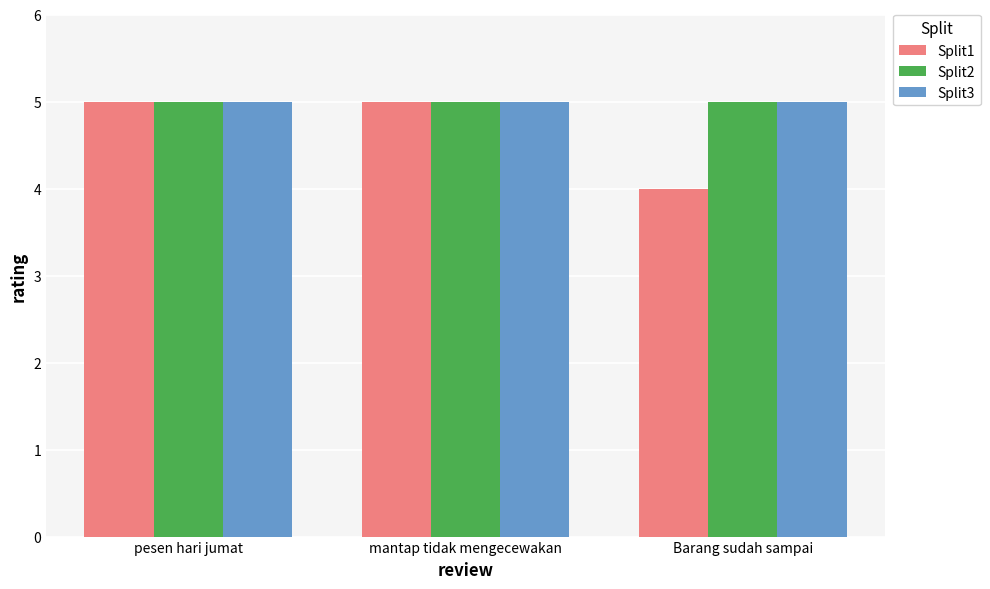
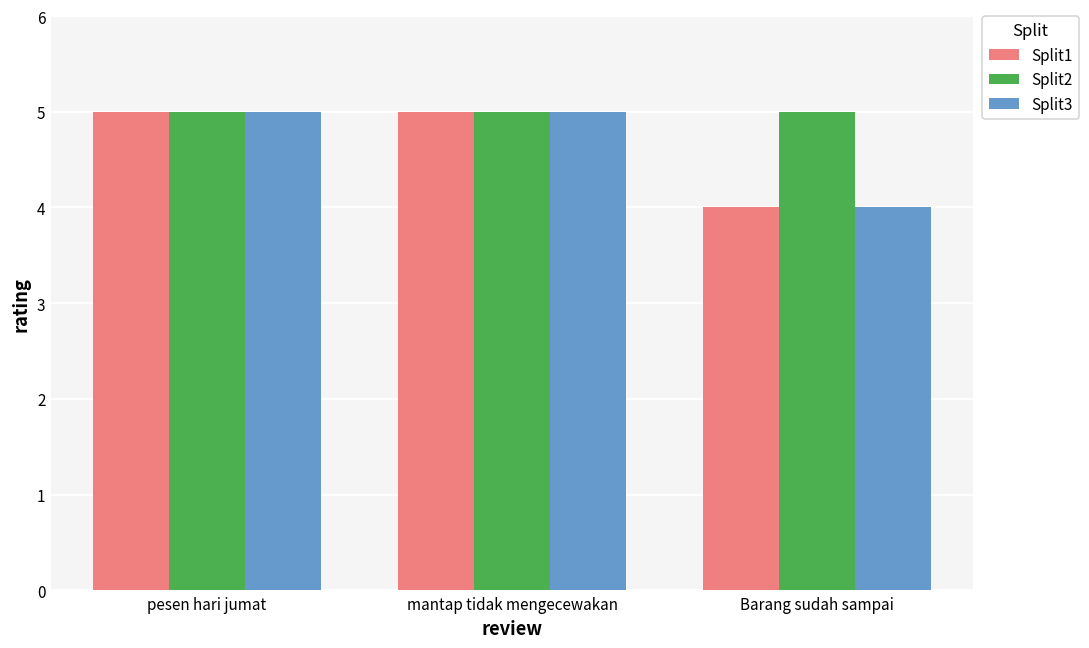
  {
    "Split1": {
      "pesen hari jumat": 5,
      "mantap tidak mengecewakan": 5,
      "Barang sudah sampai": 4
    },
    "Split2": {
      "pesen hari jumat": 5,
      "mantap tidak mengecewakan": 5,
      "Barang sudah sampai": 5
    },
    "Split3": {
      "pesen hari jumat": 5,
      "mantap tidak mengecewakan": 5,
-     "Barang sudah sampai": 5
+     "Barang sudah sampai": 4
    }
  }
